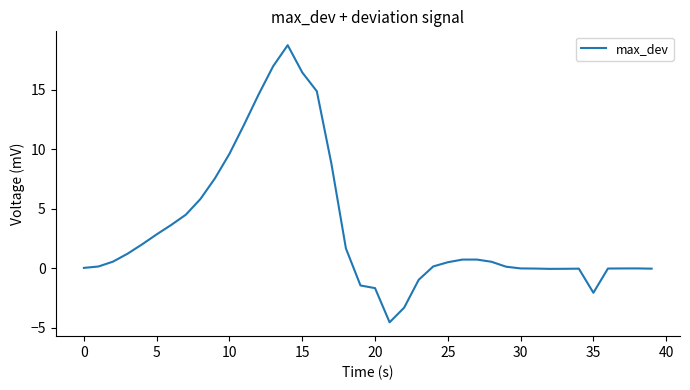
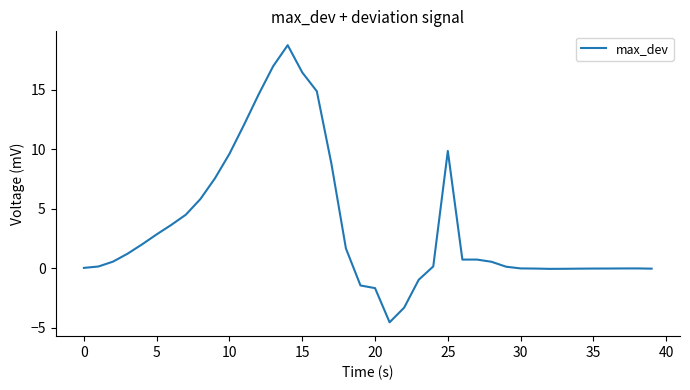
  {
    "0": 0.0,
    "5": 2.8,
    "10": 9.6,
    "15": 16.5,
    "20": -1.7,
-   "25": 0.5,
+   "25": 9.9,
    "30": 0.0,
-   "35": -2.1
+   "35": 0.0
  }
